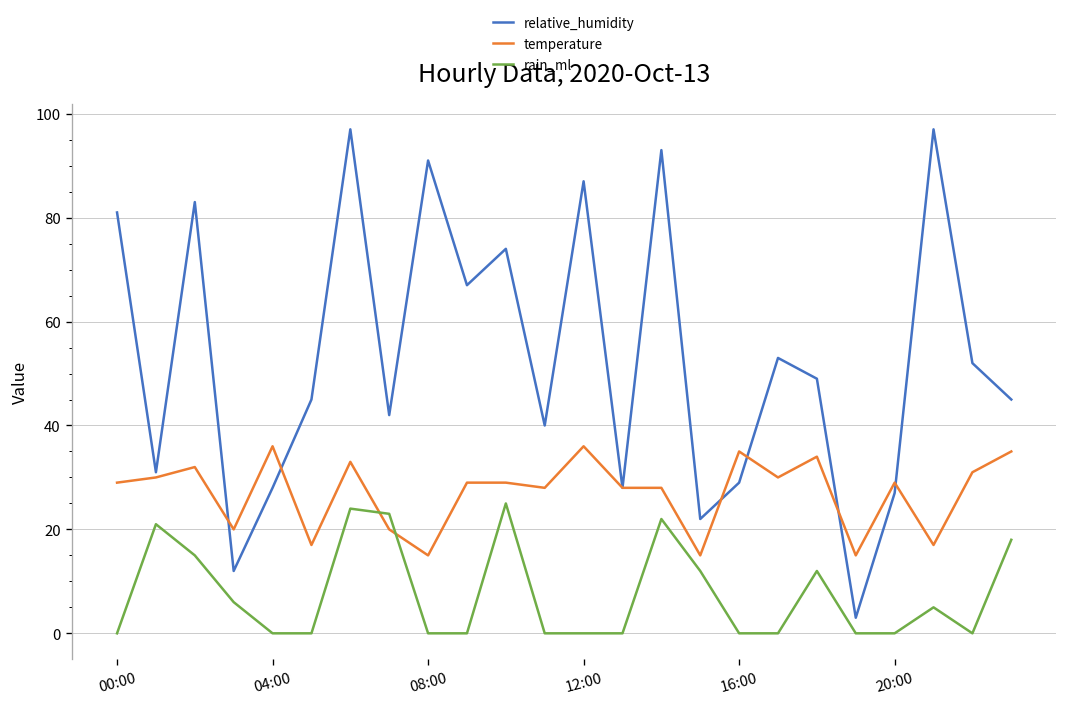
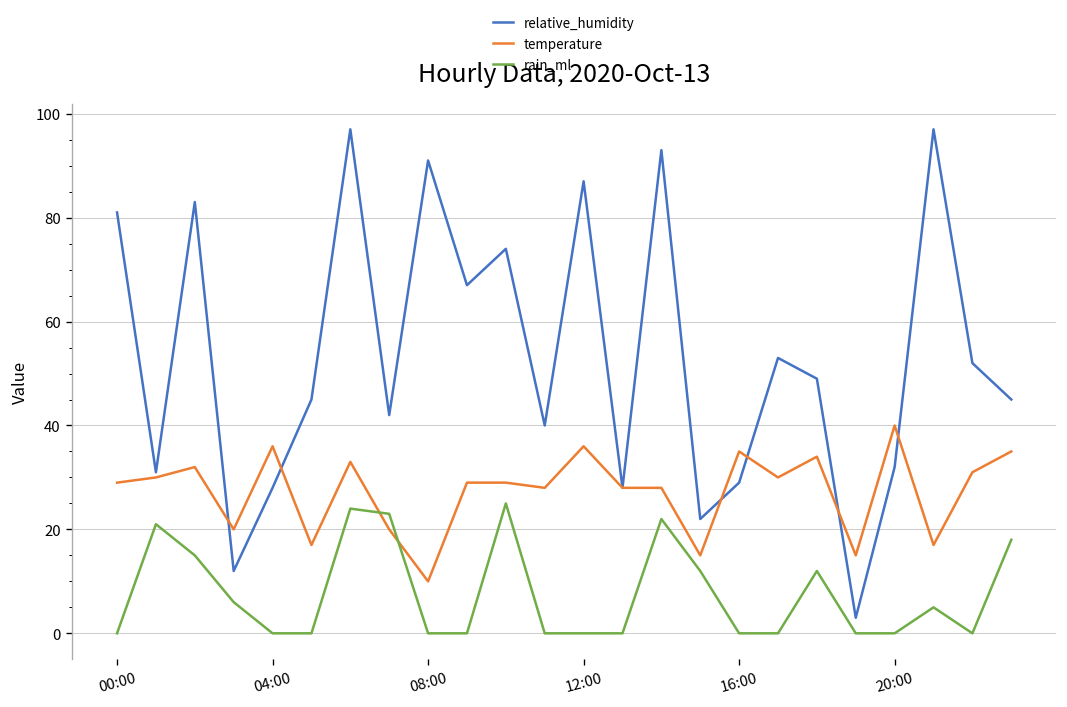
  {
    "relative_humidity": {
      "00:00": 81,
      "04:00": 28,
      "08:00": 91,
      "12:00": 87,
      "16:00": 29,
-     "20:00": 27
+     "20:00": 32
    },
    "temperature": {
      "00:00": 29,
      "04:00": 36,
-     "08:00": 15,
+     "08:00": 10,
      "12:00": 36,
      "16:00": 35,
-     "20:00": 29
+     "20:00": 40
    },
    "rain_ml": {
      "00:00": 0,
      "04:00": 0,
      "08:00": 0,
      "12:00": 0,
      "16:00": 0,
      "20:00": 0
    }
  }
